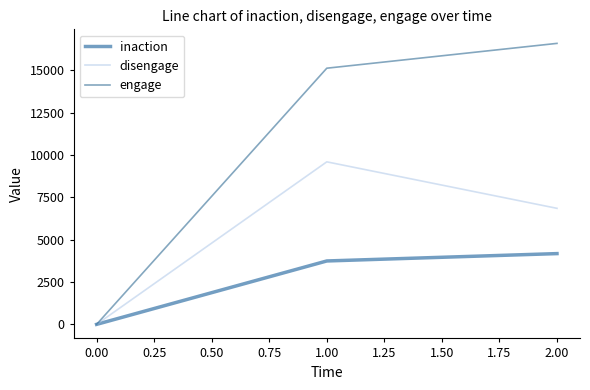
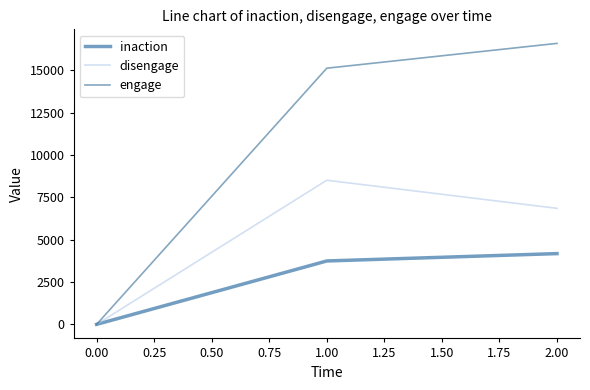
  {
    "disengage": {
-     "1.00": 9600,
+     "1.00": 8500,
      "2.00": 6900
    }
  }
